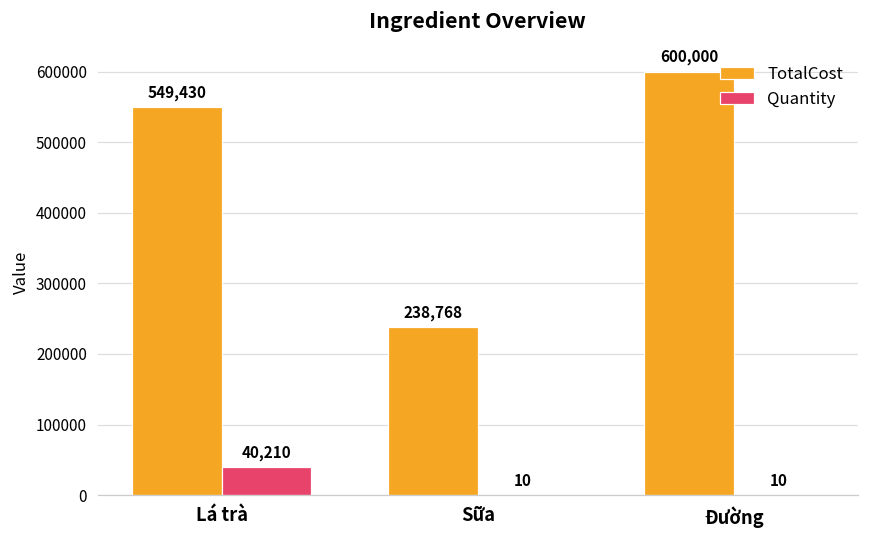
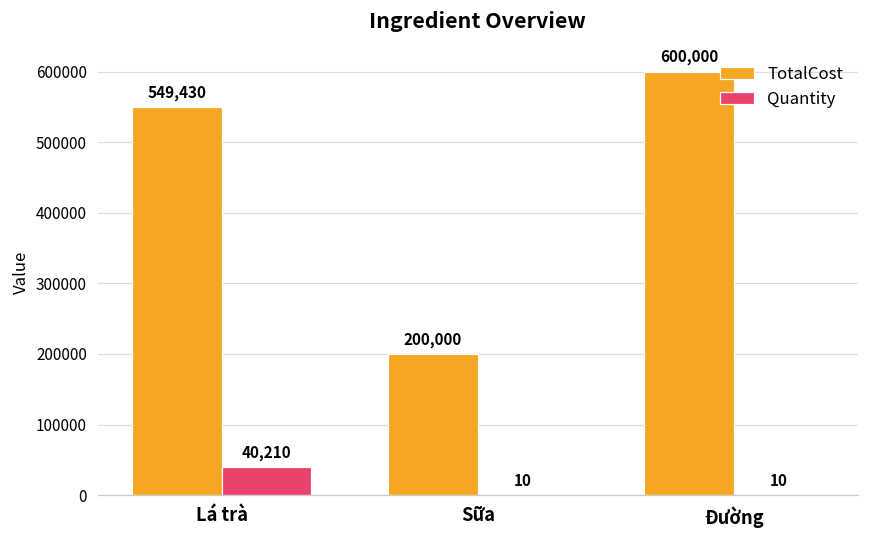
  {
    "TotalCost": {
      "Lá trà": "549,430",
-     "Sữa": "238,768",
+     "Sữa": "200,000",
      "Đường": "600,000"
    },
    "Quantity": {
      "Lá trà": "40,210",
      "Sữa": "10",
      "Đường": "10"
    }
  }
